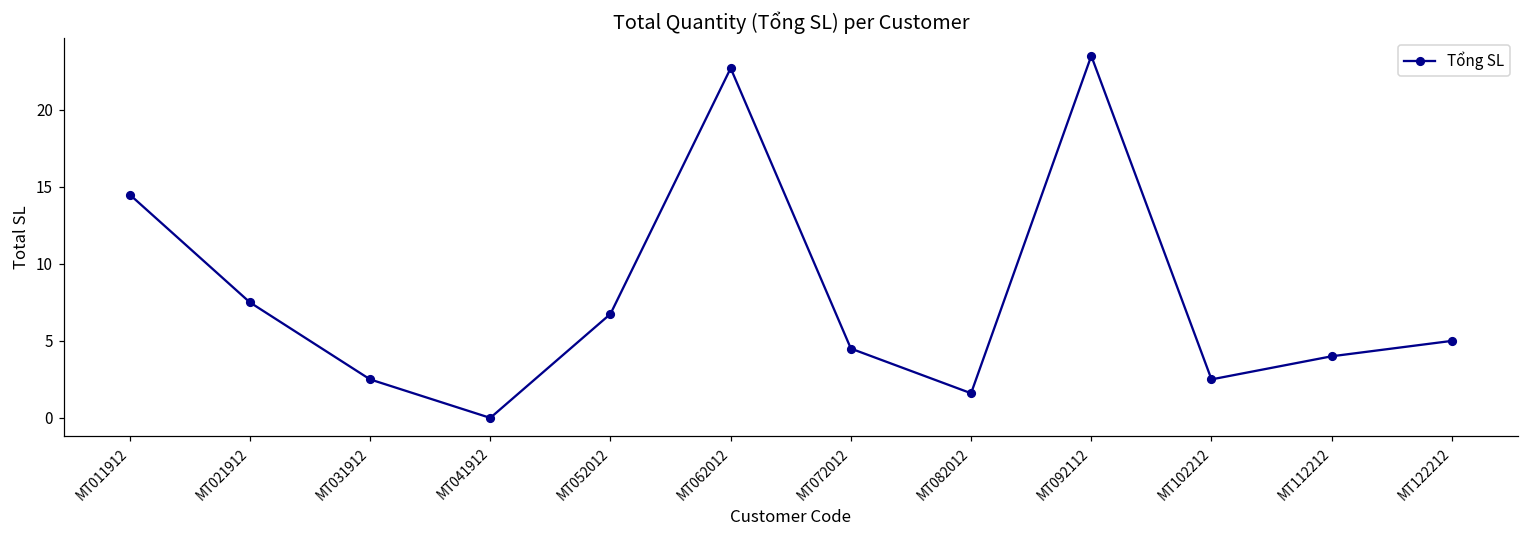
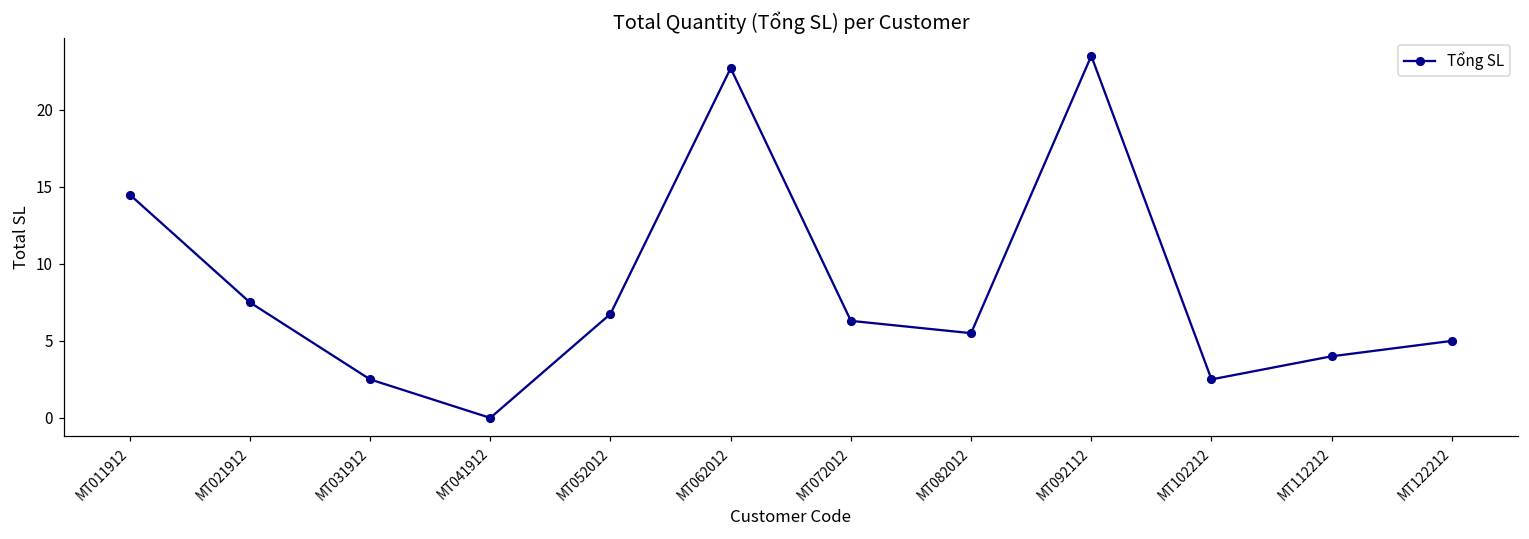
  {
    "MT011912": 14.5,
    "MT021912": 7.5,
    "MT031912": 2.5,
    "MT041912": 0.0,
    "MT052012": 6.8,
    "MT062012": 22.7,
-   "MT072012": 4.5,
-   "MT082012": 1.6,
+   "MT072012": 6.3,
+   "MT082012": 5.5,
    "MT092112": 23.5,
    "MT102212": 2.5,
    "MT112212": 4.0,
    "MT122212": 5.0
  }
